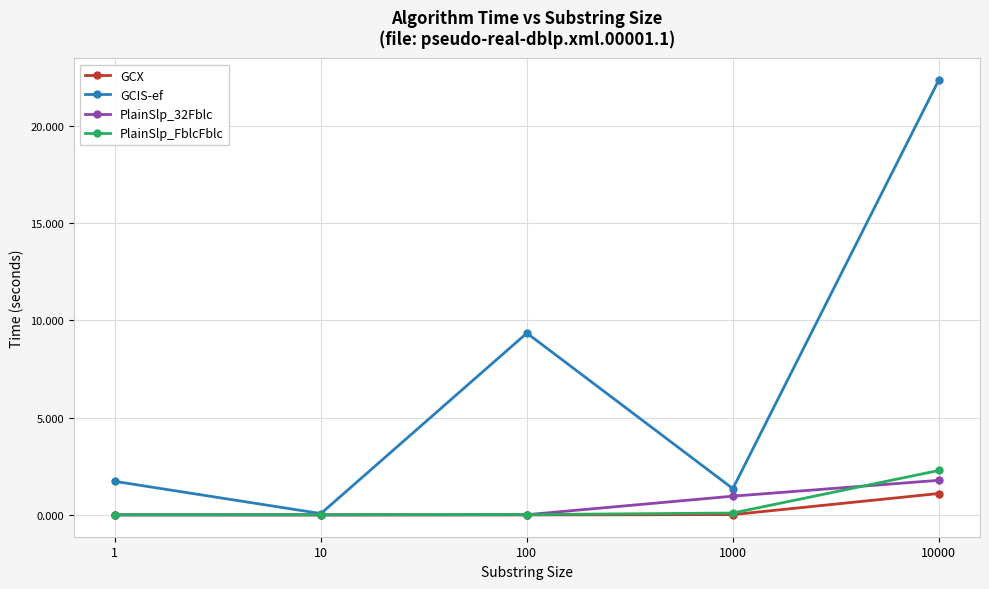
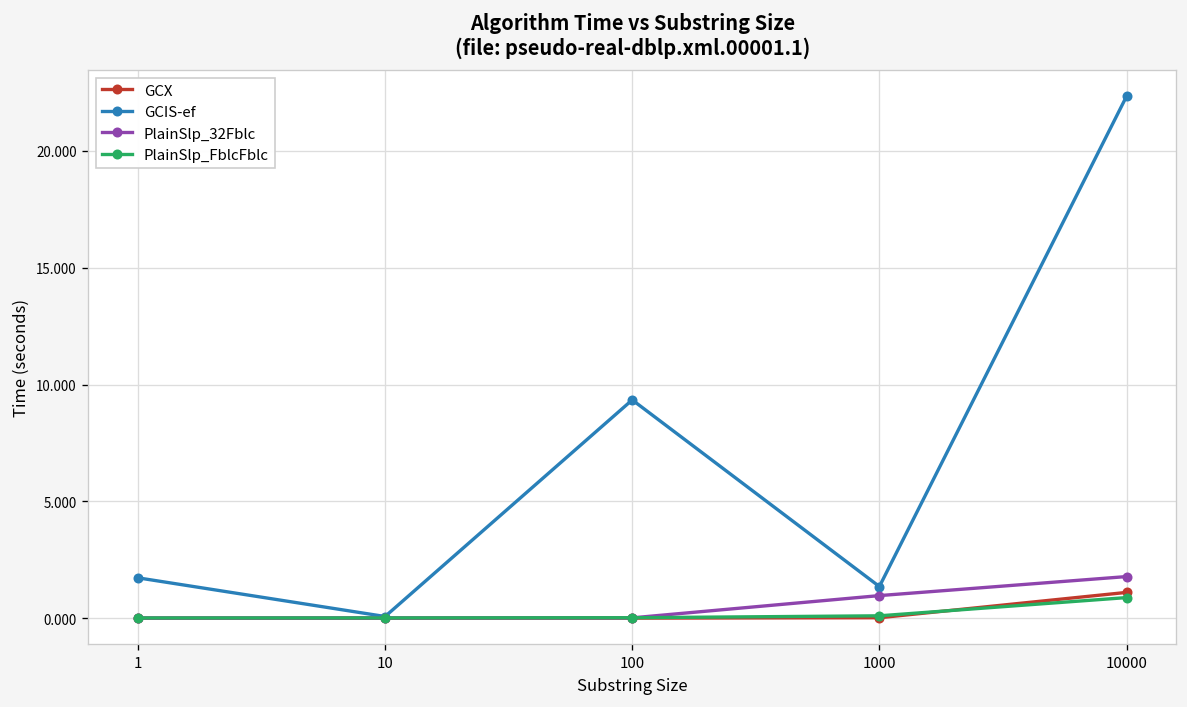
  {
    "GCX": {
      "10000": 1.1
    },
    "GCIS-ef": {
      "1": 1.7,
      "100": 9.3,
      "1000": 1.4,
      "10000": 22.3
    },
    "PlainSlp_32Fblc": {
      "1000": 1.0,
      "10000": 1.8
    },
    "PlainSlp_FblcFblc": {
-     "10000": 2.3
+     "10000": 0.9
    }
  }
